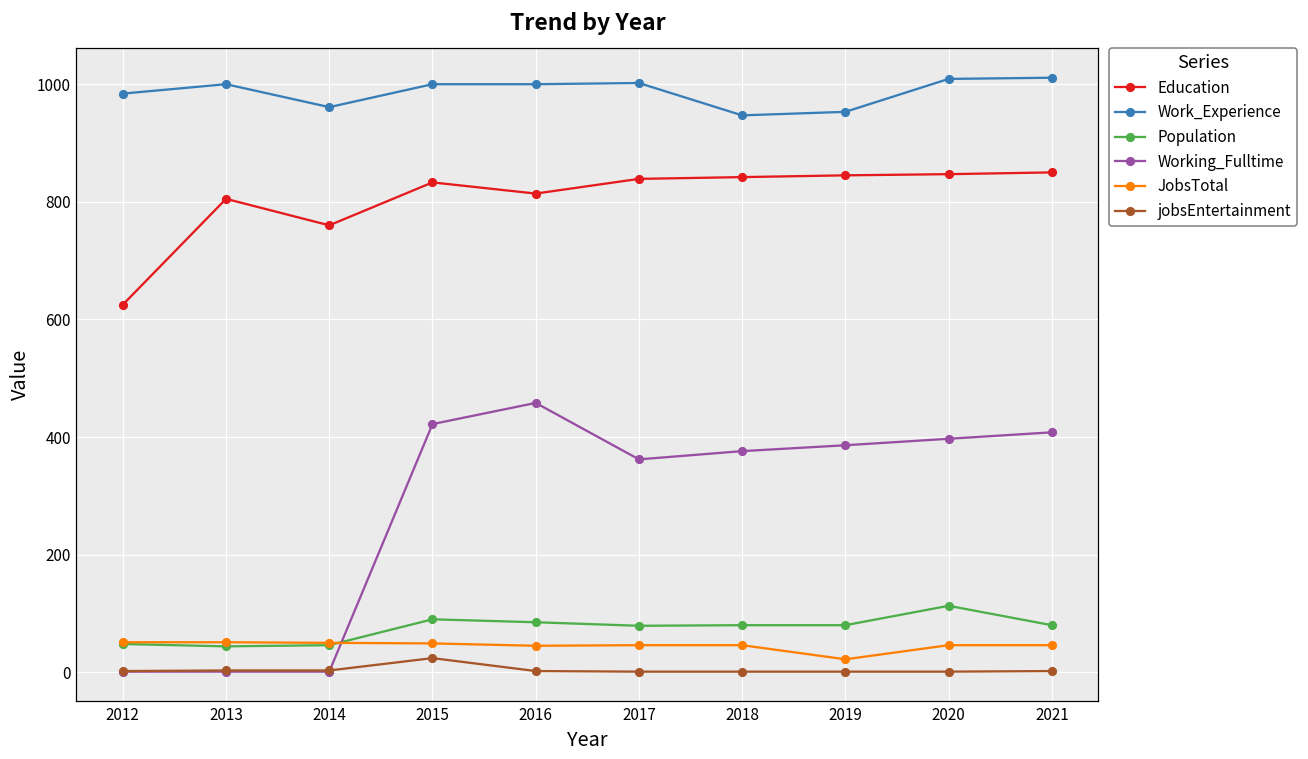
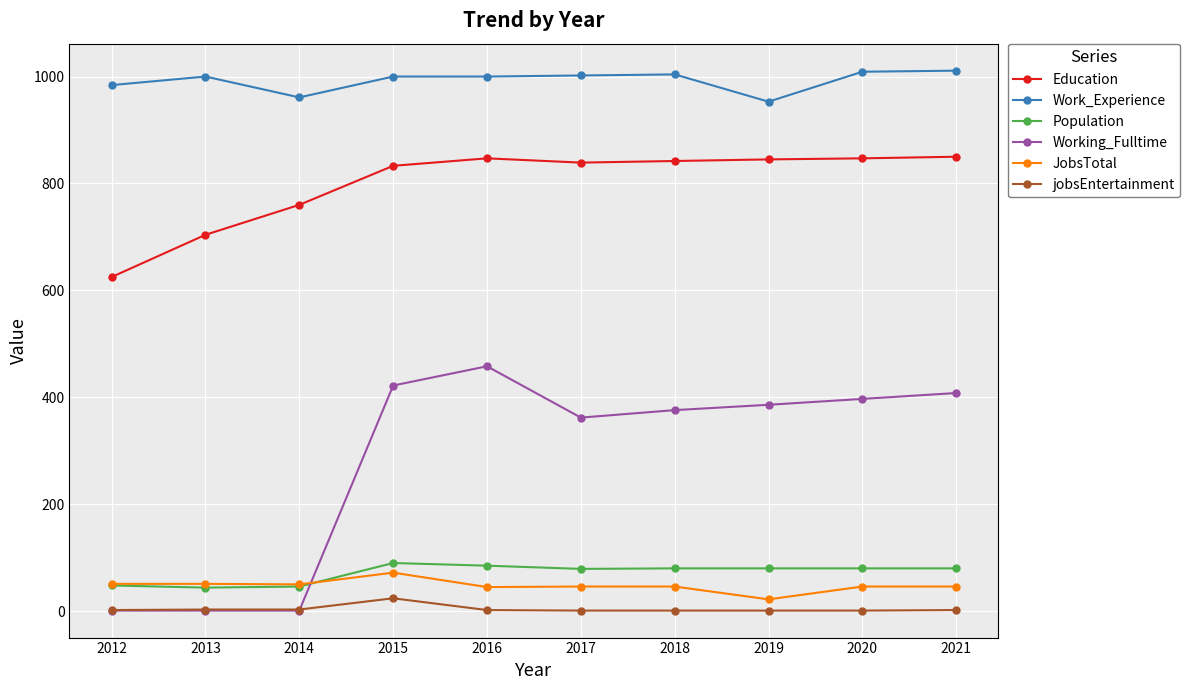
  {
    "Education": {
      "2012": 630,
-     "2013": 810,
+     "2013": 700,
      "2014": 760,
      "2015": 830,
-     "2016": 810,
+     "2016": 850,
      "2017": 840,
      "2018": 840,
      "2019": 850,
      "2020": 850,
      "2021": 850
    },
    "Work_Experience": {
      "2012": 980,
      "2013": 1000,
      "2014": 960,
      "2015": 1000,
      "2016": 1000,
      "2017": 1000,
-     "2018": 950,
+     "2018": 1000,
      "2019": 950,
      "2020": 1010,
      "2021": 1010
    },
    "Population": {
      "2013": 40,
      "2015": 90,
      "2016": 90,
      "2017": 80,
      "2018": 80,
      "2019": 80,
-     "2020": 110,
+     "2020": 80,
      "2021": 80
    },
    "Working_Fulltime": {
      "2015": 420,
      "2016": 460,
      "2017": 360,
      "2018": 380,
      "2019": 390,
      "2020": 400,
      "2021": 410
    },
    "JobsTotal": {
      "2013": 50,
-     "2015": 50,
+     "2015": 70,
      "2016": 50,
      "2017": 50,
      "2018": 50,
      "2019": 20,
      "2020": 50,
      "2021": 50
    },
    "jobsEntertainment": {
      "2015": 20,
      "2016": 0,
      "2017": 0,
      "2018": 0,
      "2019": 0,
      "2020": 0,
      "2021": 0
    }
  }
